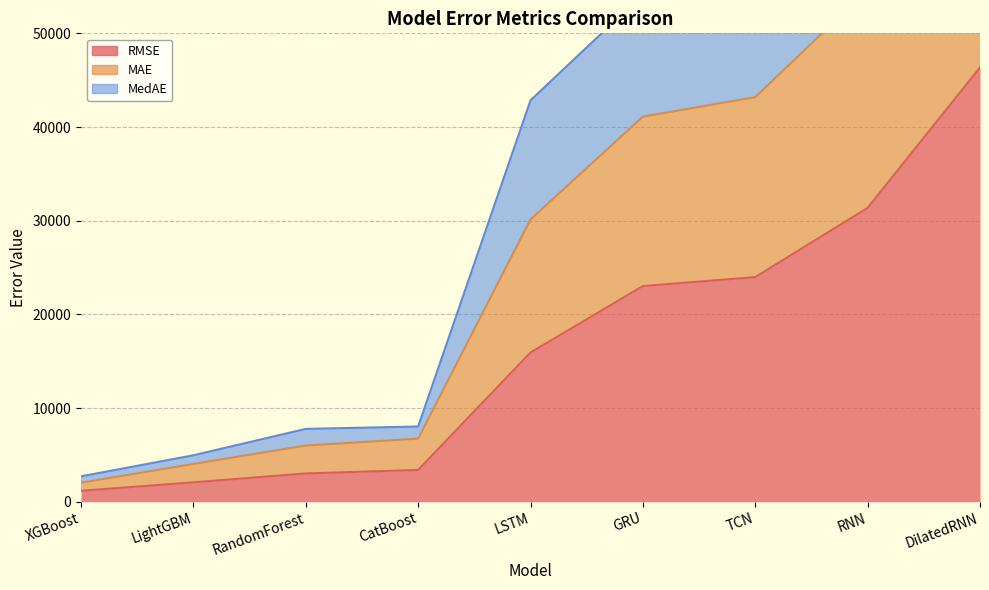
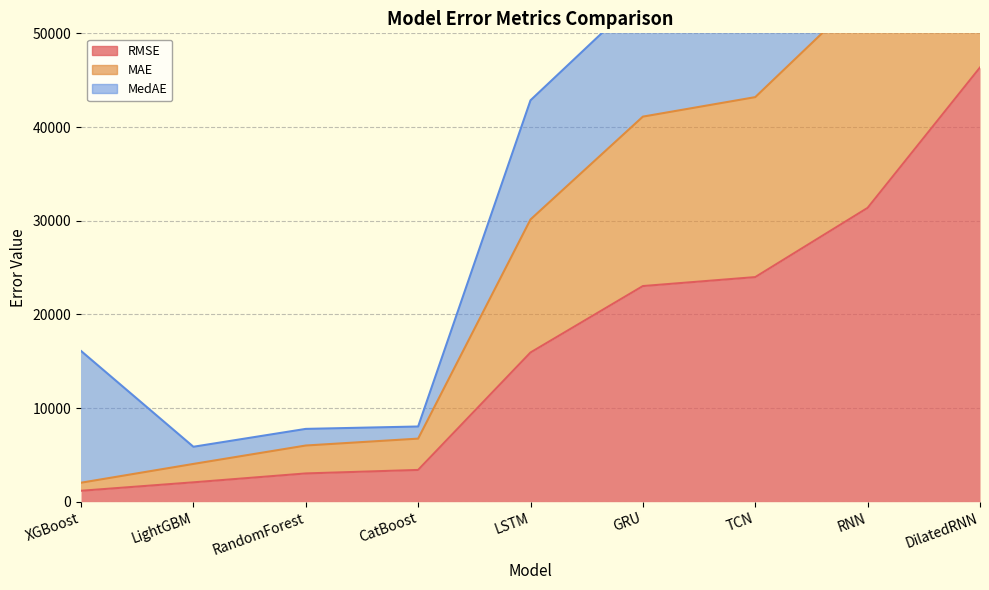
  {
    "MedAE": {
-     "XGBoost": 1000,
-     "LightGBM": 1000,
+     "XGBoost": 14000,
+     "LightGBM": 2000,
      "RandomForest": 2000,
      "CatBoost": 1000,
      "LSTM": 13000
    }
  }
